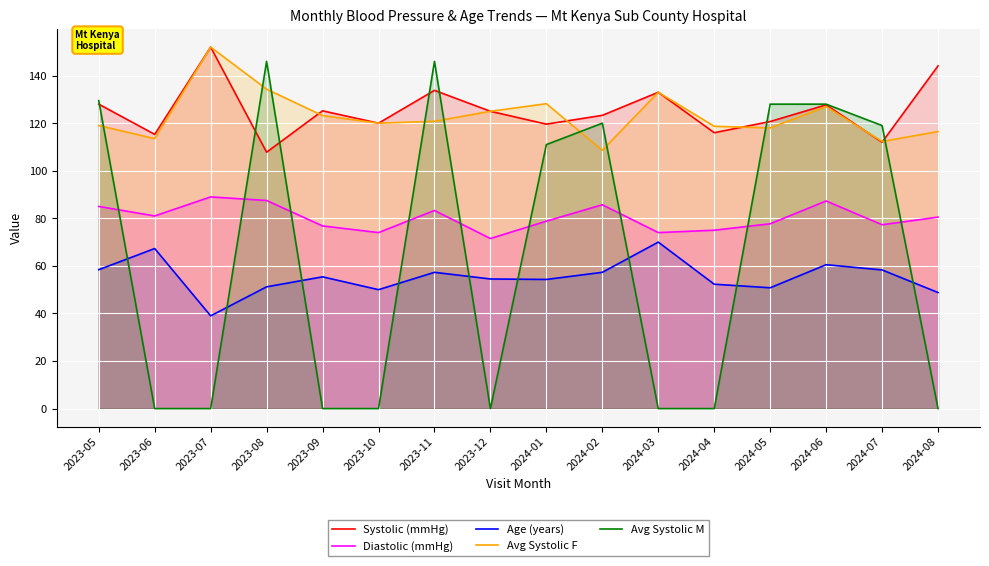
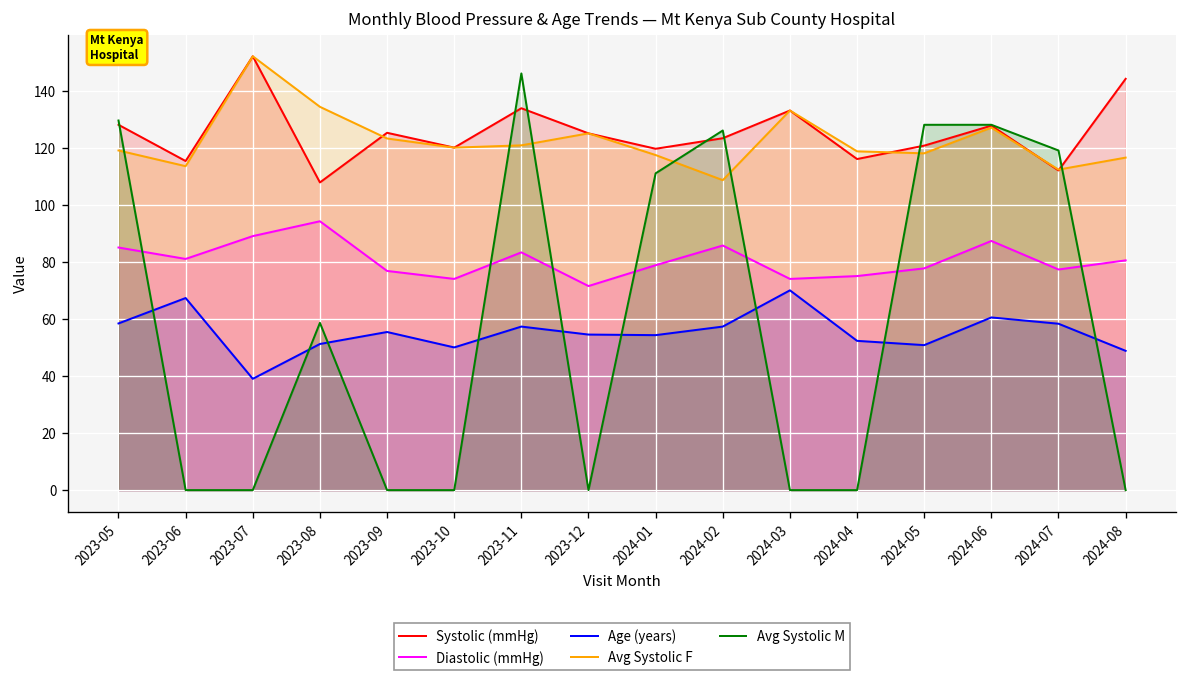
  {
    "Systolic (mmHg)": {
      "2023-05": 128,
      "2023-06": 115,
      "2023-08": 108,
      "2023-09": 125,
      "2023-11": 134,
      "2024-01": 120,
      "2024-02": 123,
      "2024-04": 116,
      "2024-05": 121,
      "2024-08": 144
    },
    "Diastolic (mmHg)": {
      "2023-05": 85,
      "2023-06": 81,
      "2023-07": 89,
-     "2023-08": 88,
+     "2023-08": 94,
      "2023-09": 77,
      "2023-10": 74,
      "2023-11": 83,
      "2023-12": 72,
      "2024-01": 79,
      "2024-02": 86,
      "2024-03": 74,
      "2024-04": 75,
      "2024-05": 78,
      "2024-06": 87,
      "2024-07": 77,
      "2024-08": 81
    },
    "Age (years)": {
      "2023-05": 58,
      "2023-06": 67,
      "2023-07": 39,
      "2023-08": 51,
      "2023-09": 55,
      "2023-10": 50,
      "2023-11": 57,
      "2023-12": 55,
      "2024-01": 54,
      "2024-02": 57,
      "2024-03": 70,
      "2024-04": 52,
      "2024-05": 51,
      "2024-06": 61,
      "2024-07": 58,
      "2024-08": 49
    },
    "Avg Systolic F": {
      "2023-05": 119,
      "2023-06": 114,
      "2023-08": 134,
      "2023-09": 123,
      "2023-11": 121,
-     "2024-01": 128,
+     "2024-01": 117,
      "2024-02": 109,
      "2024-04": 119,
      "2024-05": 118,
      "2024-08": 117
    },
    "Avg Systolic M": {
      "2023-05": 130,
      "2023-06": 0,
      "2023-07": 0,
-     "2023-08": 146,
+     "2023-08": 59,
      "2023-09": 0,
      "2023-10": 0,
      "2023-11": 146,
      "2023-12": 0,
      "2024-01": 111,
-     "2024-02": 120,
+     "2024-02": 126,
      "2024-03": 0,
      "2024-04": 0,
      "2024-05": 128,
      "2024-07": 119,
      "2024-08": 0
    }
  }
